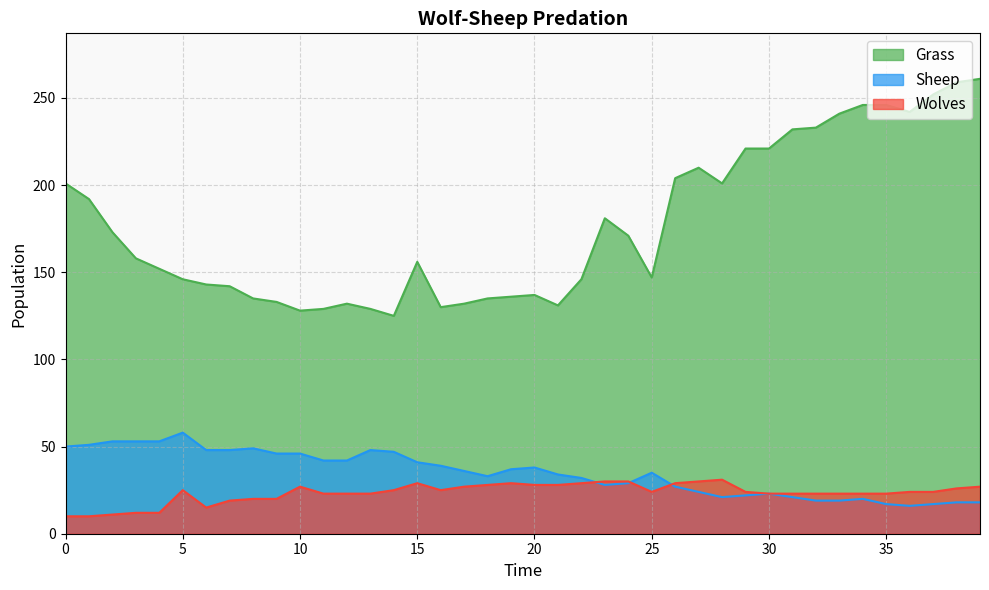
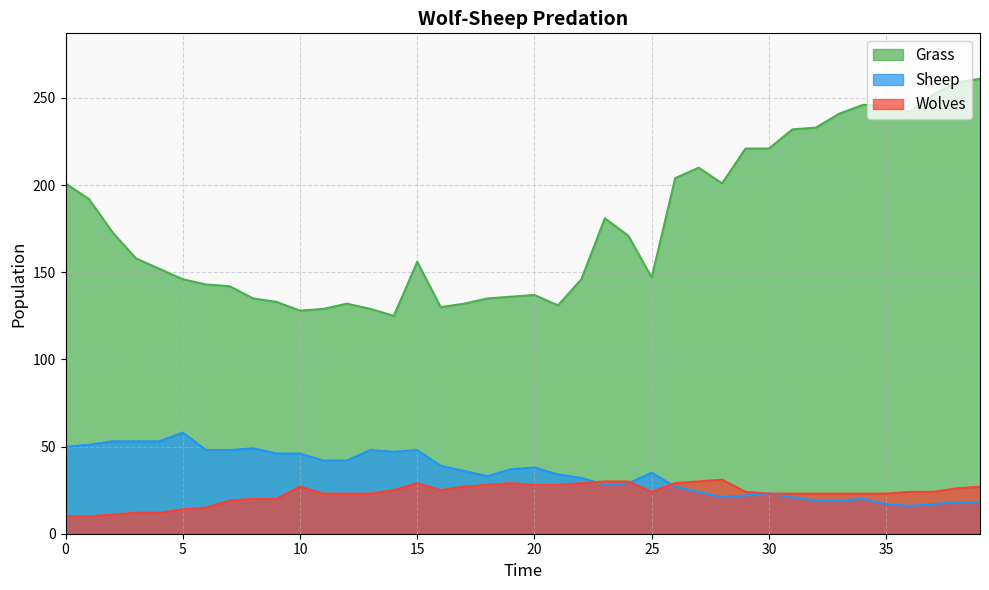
  {
    "Grass": {
      "0": 201,
      "5": 146,
      "10": 128,
      "15": 156,
      "20": 137,
      "25": 147,
      "30": 221
    },
    "Sheep": {
      "0": 50,
      "5": 58,
      "10": 46,
-     "15": 41,
+     "15": 48,
      "20": 38,
      "25": 35,
      "35": 17
    },
    "Wolves": {
      "0": 10,
-     "5": 25,
+     "5": 14,
      "10": 27,
      "15": 29,
      "20": 28,
      "25": 24,
      "35": 23
    }
  }
